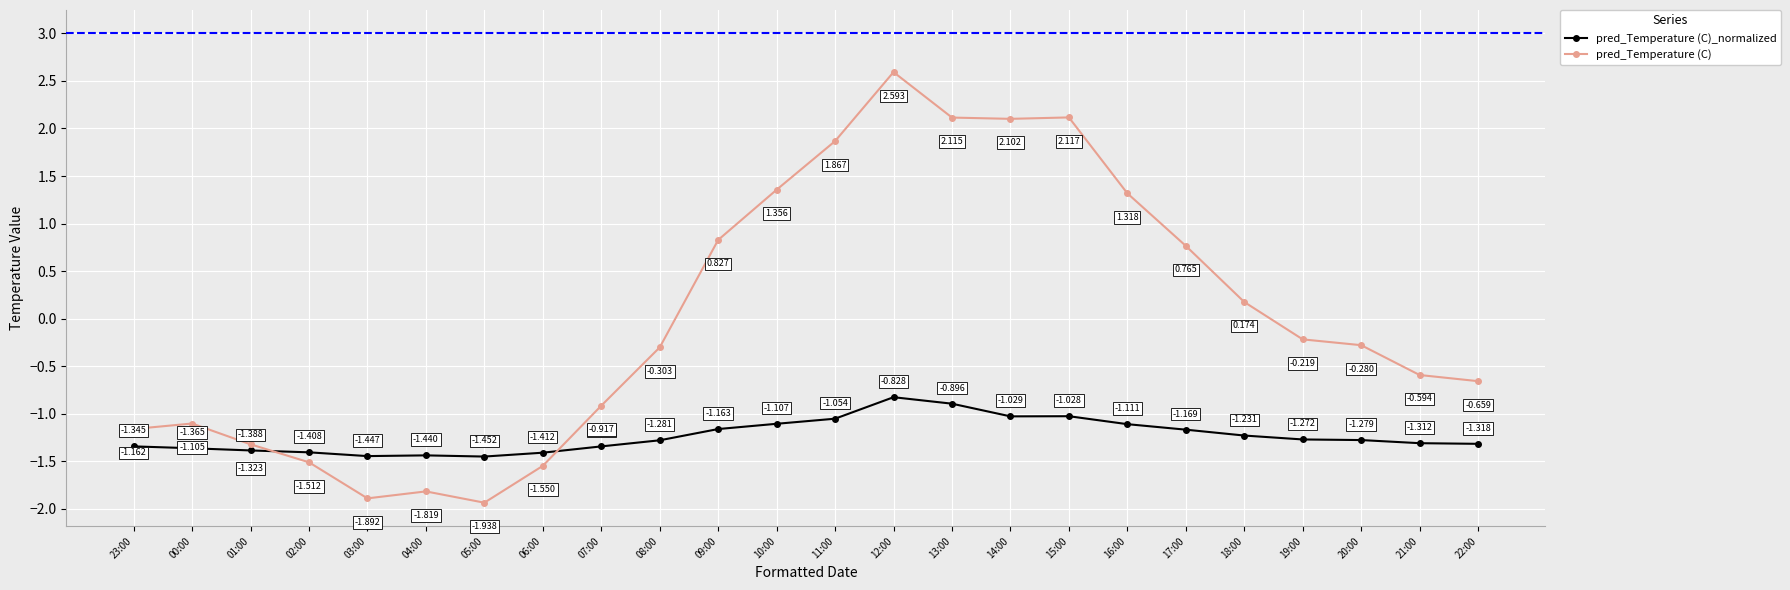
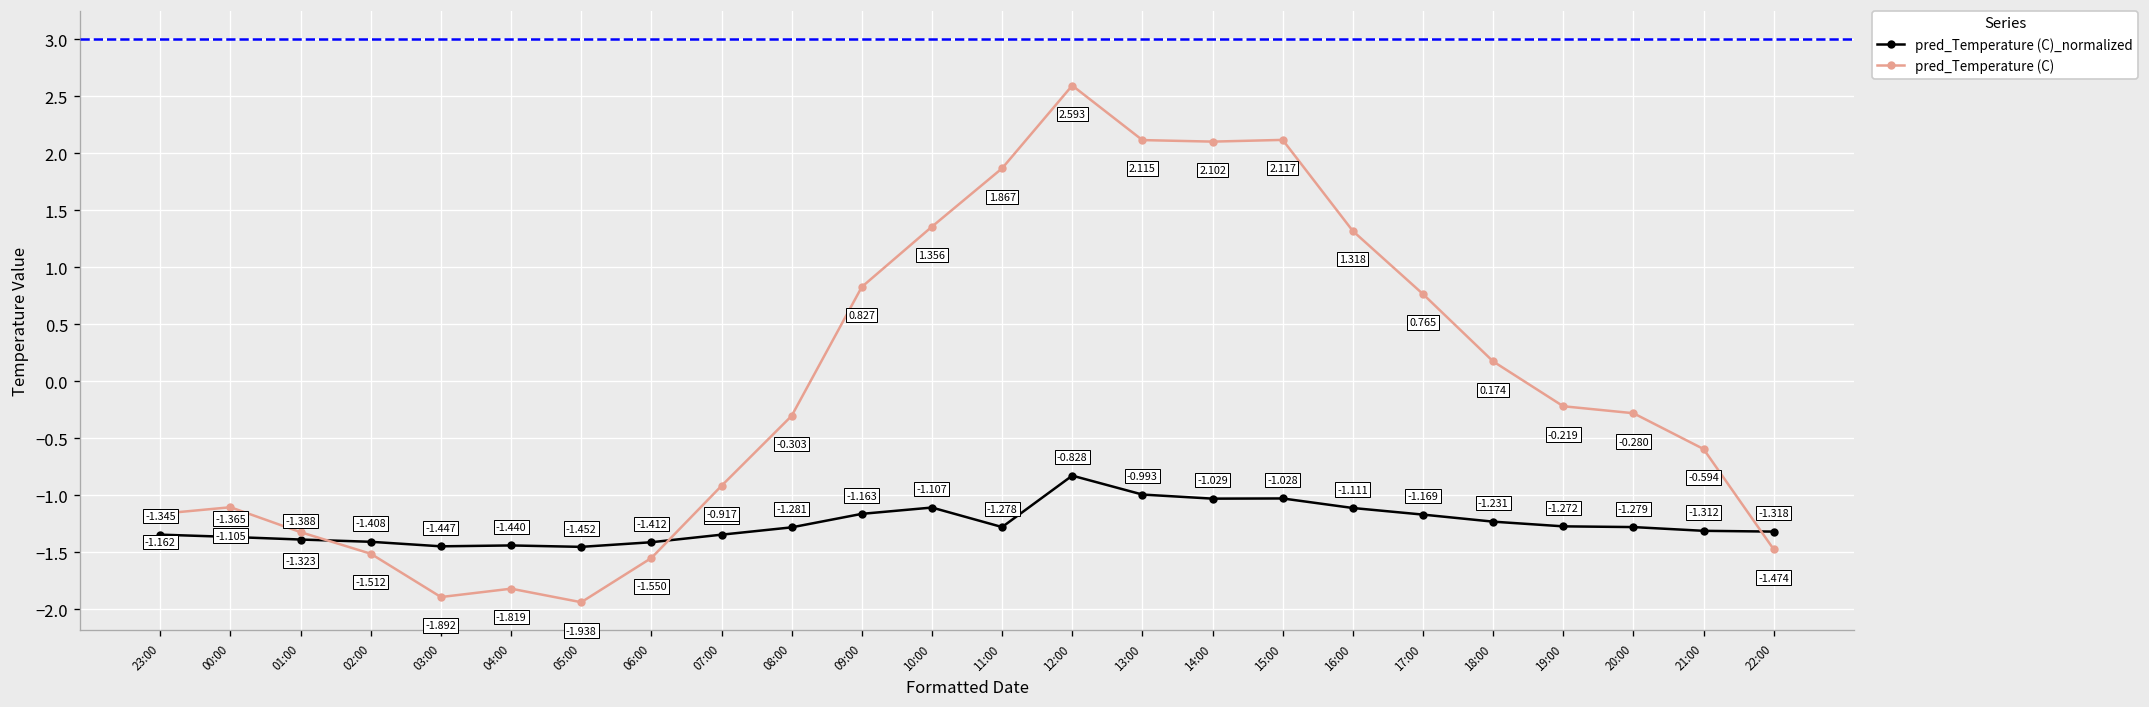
  {
    "pred_Temperature (C)_normalized": {
-     "11:00": -1.054,
-     "13:00": -0.896
+     "11:00": -1.278,
+     "13:00": -0.993
    },
    "pred_Temperature (C)": {
-     "22:00": -0.659
+     "22:00": -1.474
    }
  }
